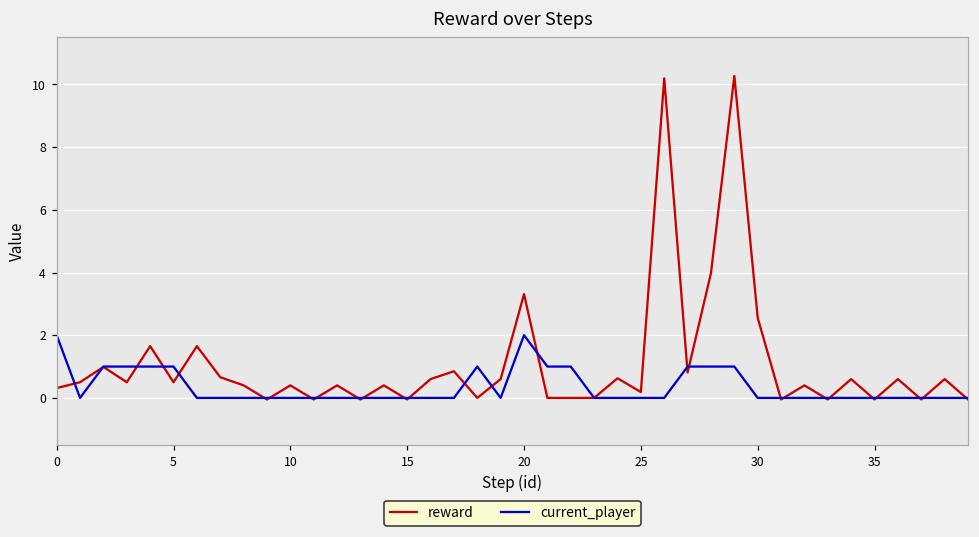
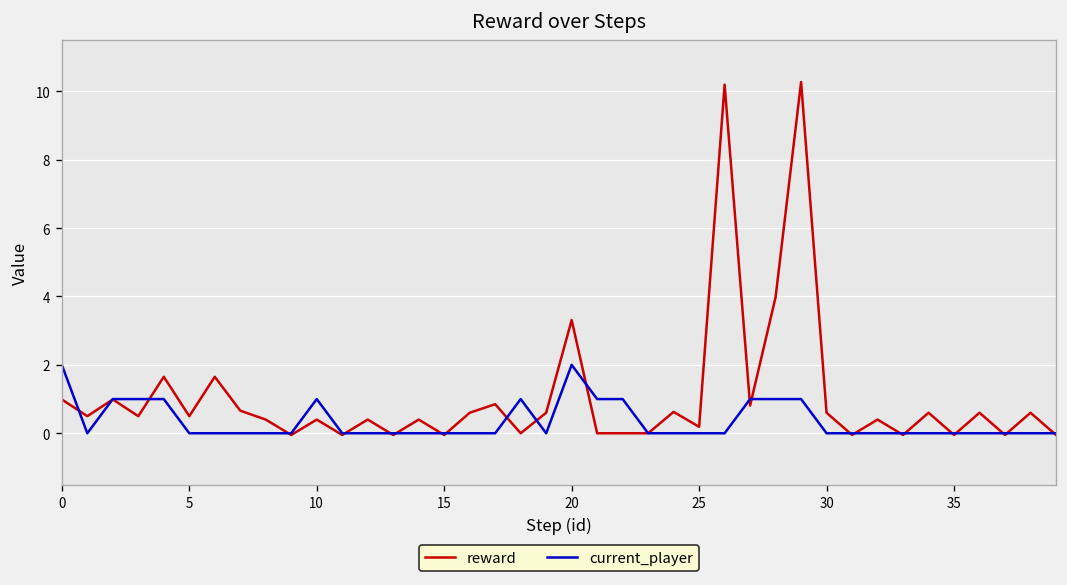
  {
    "reward": {
-     "0": 0.3,
+     "0": 1.0,
      "5": 0.5,
      "10": 0.4,
      "20": 3.3,
      "25": 0.2,
-     "30": 2.6
+     "30": 0.6
    },
    "current_player": {
      "0": 2,
-     "5": 1,
-     "10": 0,
+     "5": 0,
+     "10": 1,
      "20": 2,
      "25": 0,
      "30": 0
    }
  }
